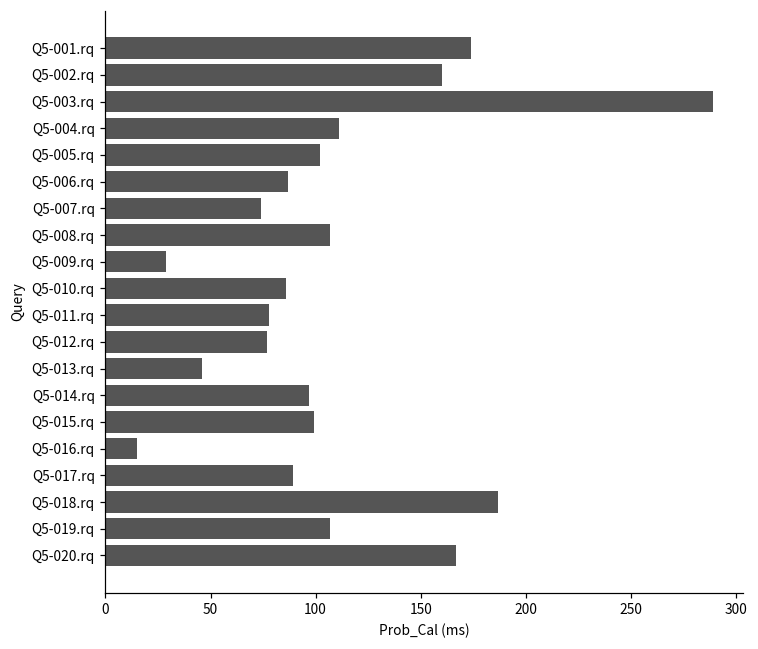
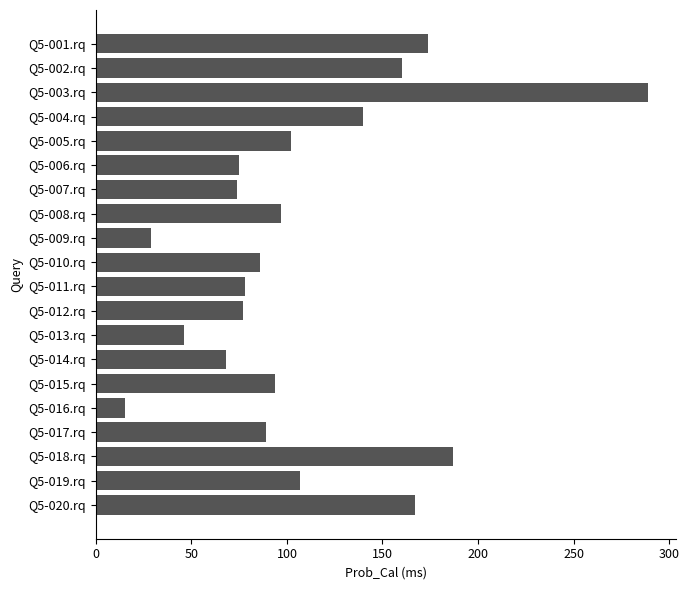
  {
    "Q5-001.rq": 174,
    "Q5-002.rq": 160,
    "Q5-003.rq": 289,
-   "Q5-004.rq": 111,
+   "Q5-004.rq": 140,
    "Q5-005.rq": 102,
-   "Q5-006.rq": 87,
+   "Q5-006.rq": 75,
    "Q5-007.rq": 74,
-   "Q5-008.rq": 107,
+   "Q5-008.rq": 97,
    "Q5-009.rq": 29,
    "Q5-010.rq": 86,
    "Q5-011.rq": 78,
    "Q5-012.rq": 77,
    "Q5-013.rq": 46,
-   "Q5-014.rq": 97,
-   "Q5-015.rq": 99,
+   "Q5-014.rq": 68,
+   "Q5-015.rq": 94,
    "Q5-016.rq": 15,
    "Q5-017.rq": 89,
    "Q5-018.rq": 187,
    "Q5-019.rq": 107,
    "Q5-020.rq": 167
  }
